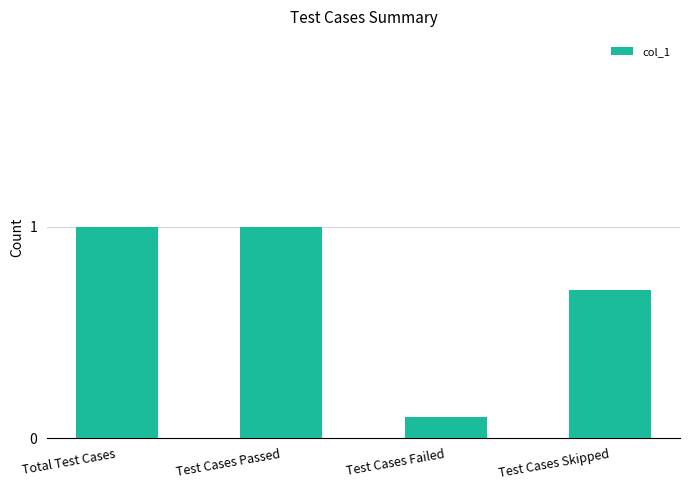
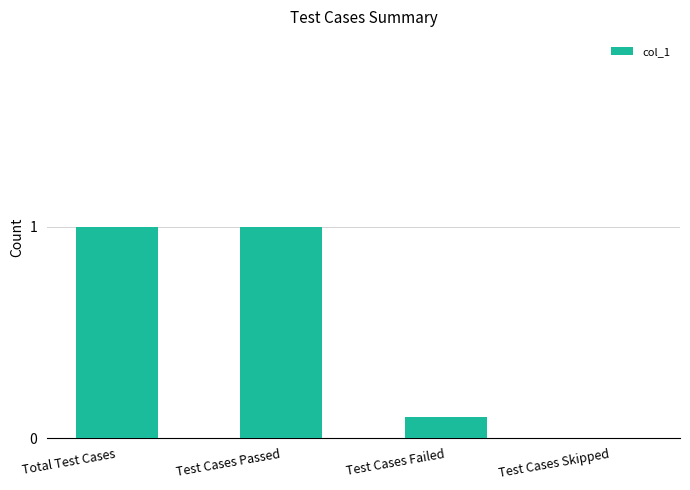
  {
    "Total Test Cases": 1.0,
    "Test Cases Passed": 1.0,
    "Test Cases Failed": 0.1,
-   "Test Cases Skipped": 0.7
+   "Test Cases Skipped": 0.0
  }
